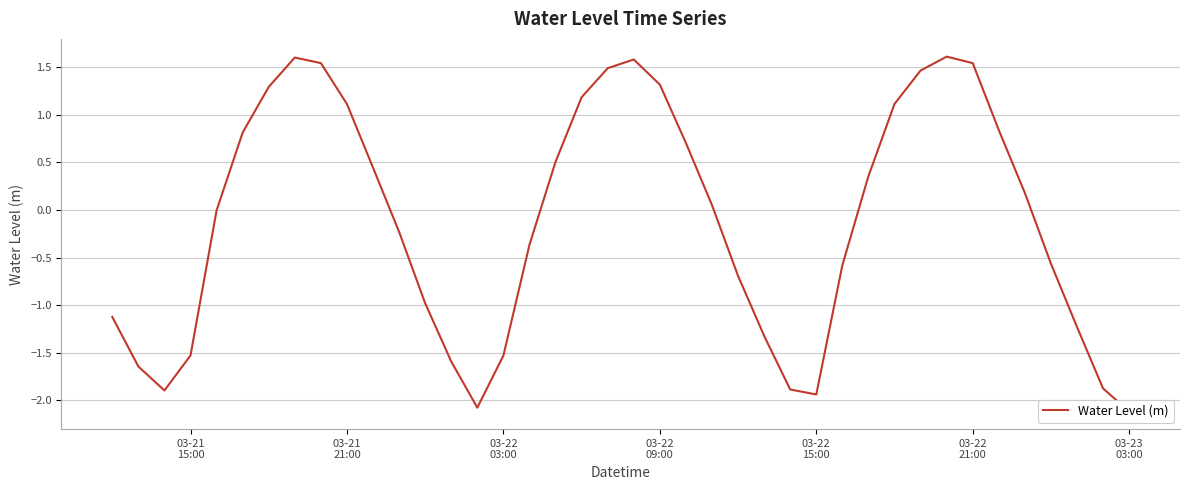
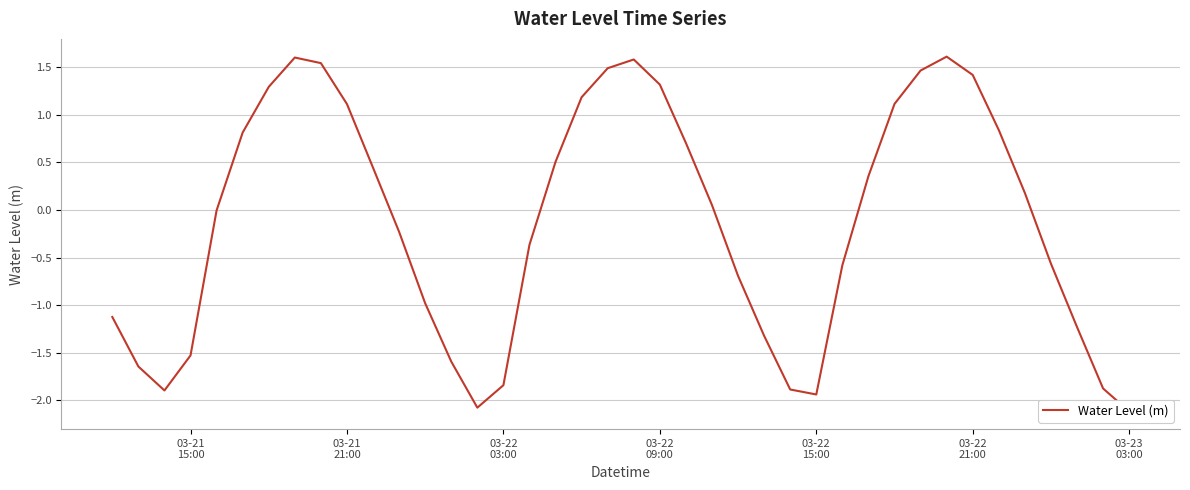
  {
    "03-21 15:00": -1.5,
    "03-21 21:00": 1.1,
-   "03-22 03:00": -1.5,
+   "03-22 03:00": -1.8,
    "03-22 09:00": 1.3,
    "03-22 15:00": -1.9,
-   "03-22 21:00": 1.5
+   "03-22 21:00": 1.4
  }
